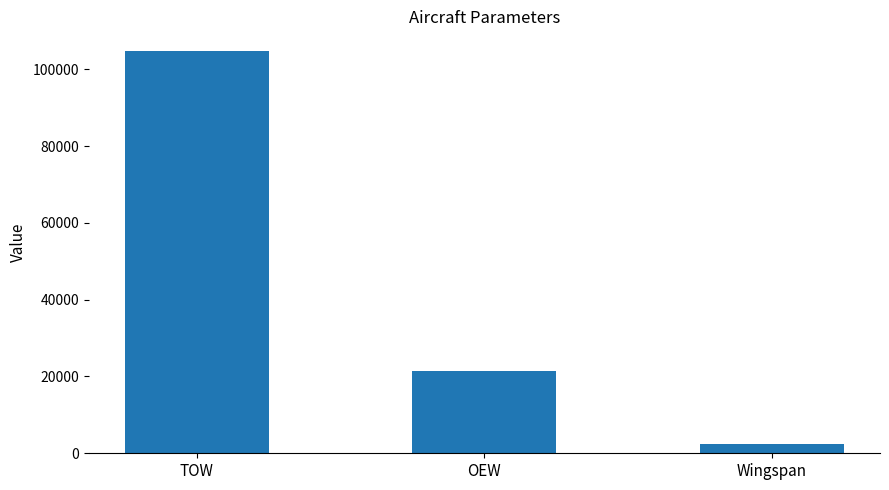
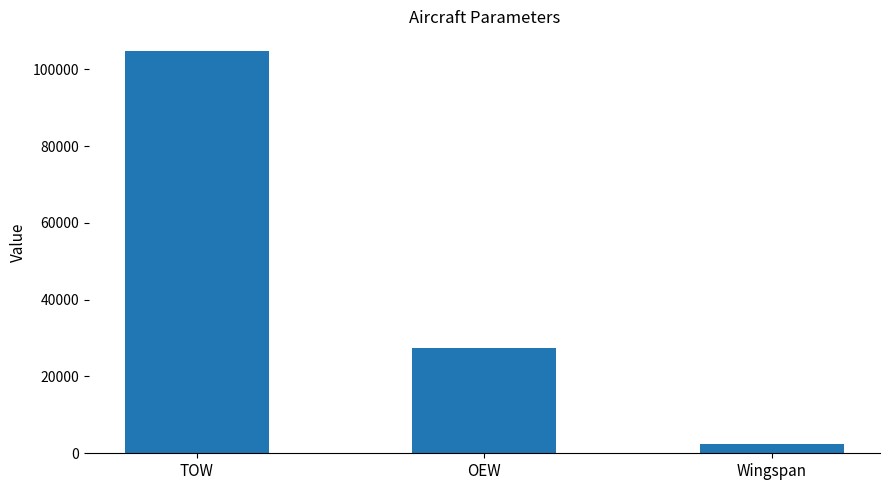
  {
    "TOW": 105000,
-   "OEW": 22000,
+   "OEW": 27000,
    "Wingspan": 2000
  }
